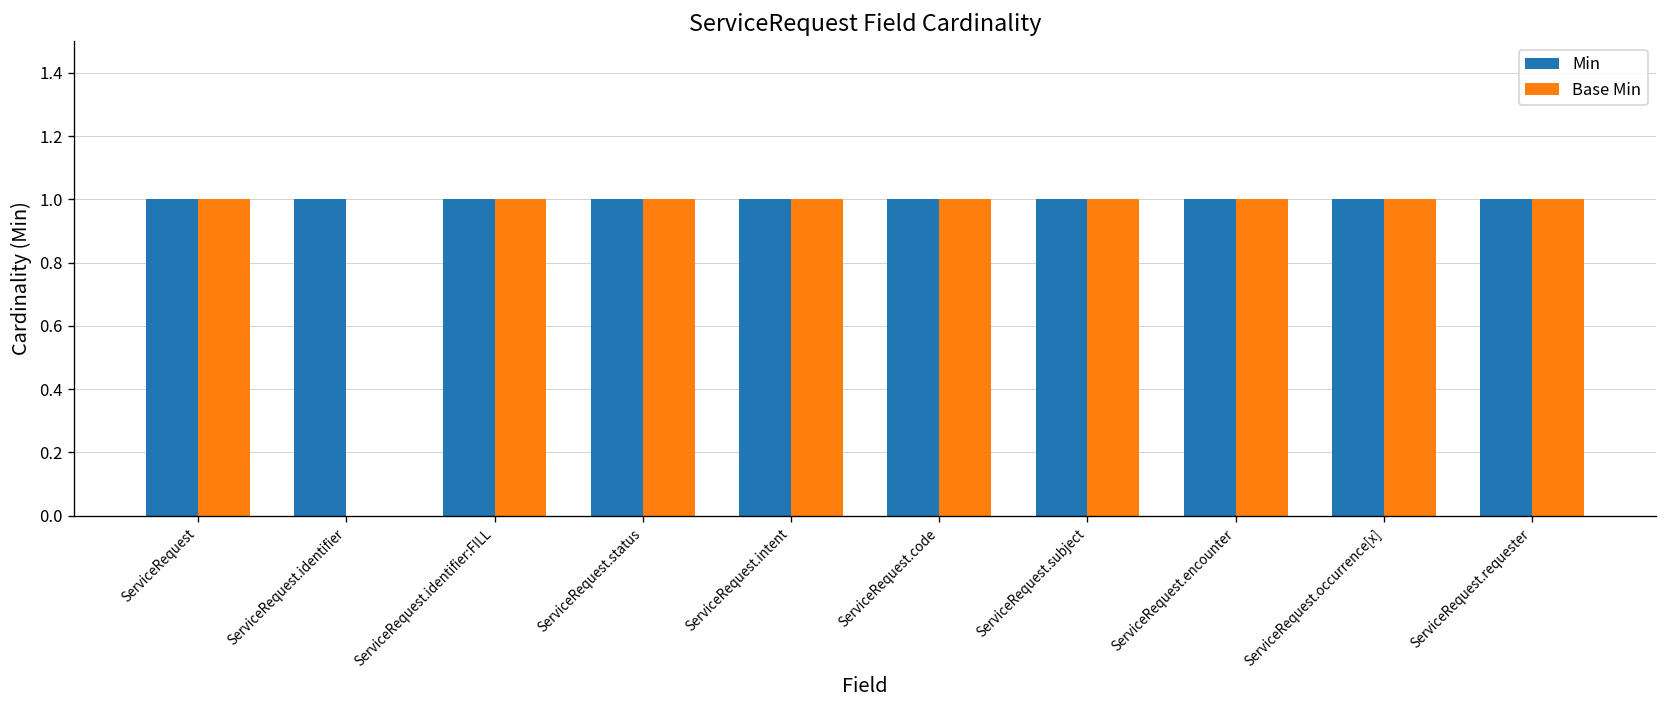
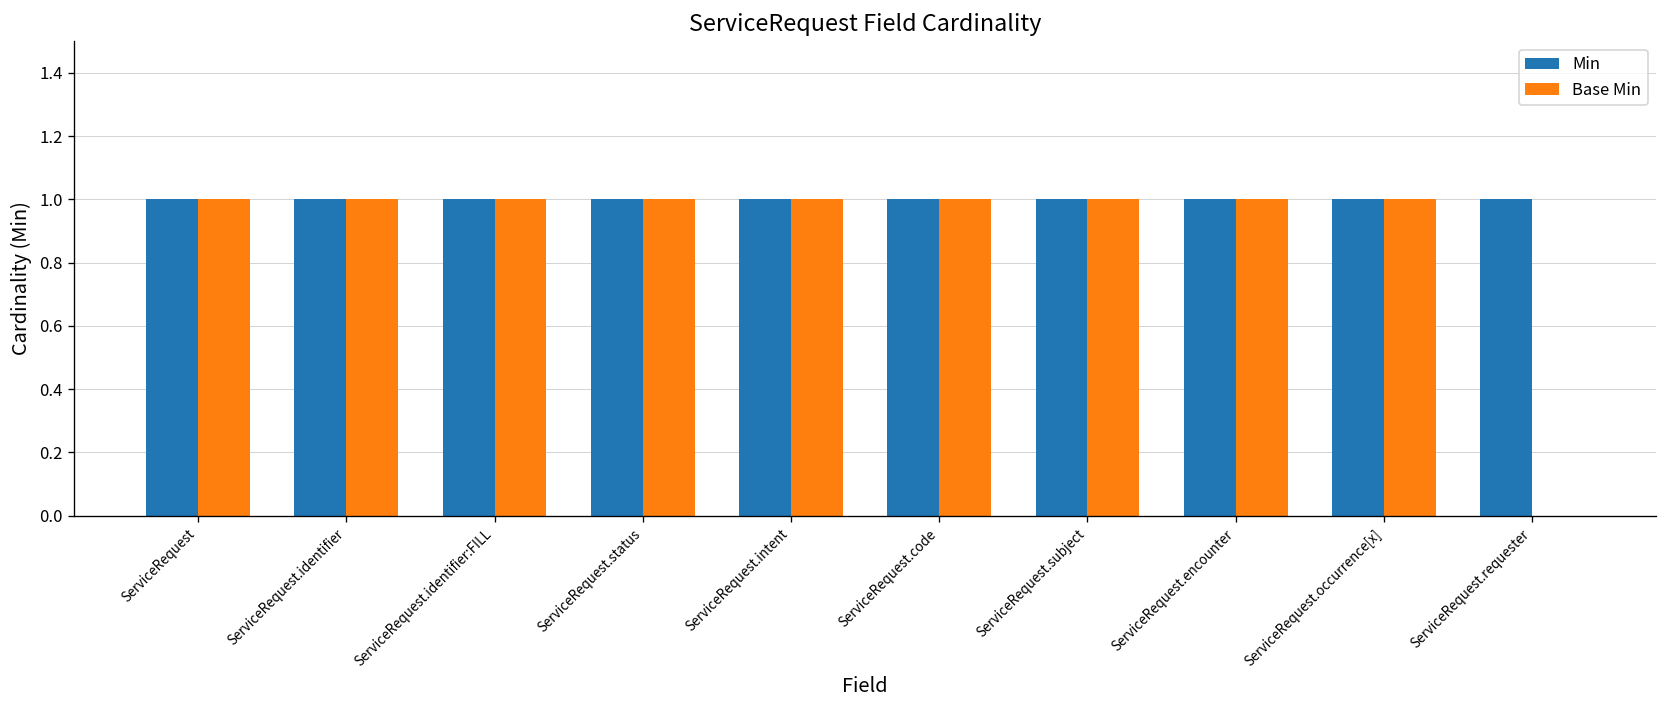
  {
    "Min": {
      "ServiceRequest": 1,
      "ServiceRequest.identifier": 1,
      "ServiceRequest.identifier:FILL": 1,
      "ServiceRequest.status": 1,
      "ServiceRequest.intent": 1,
      "ServiceRequest.code": 1,
      "ServiceRequest.subject": 1,
      "ServiceRequest.encounter": 1,
      "ServiceRequest.occurrence[x]": 1,
      "ServiceRequest.requester": 1
    },
    "Base Min": {
      "ServiceRequest": 1,
-     "ServiceRequest.identifier": 0,
+     "ServiceRequest.identifier": 1,
      "ServiceRequest.identifier:FILL": 1,
      "ServiceRequest.status": 1,
      "ServiceRequest.intent": 1,
      "ServiceRequest.code": 1,
      "ServiceRequest.subject": 1,
      "ServiceRequest.encounter": 1,
      "ServiceRequest.occurrence[x]": 1,
-     "ServiceRequest.requester": 1
+     "ServiceRequest.requester": 0
    }
  }
